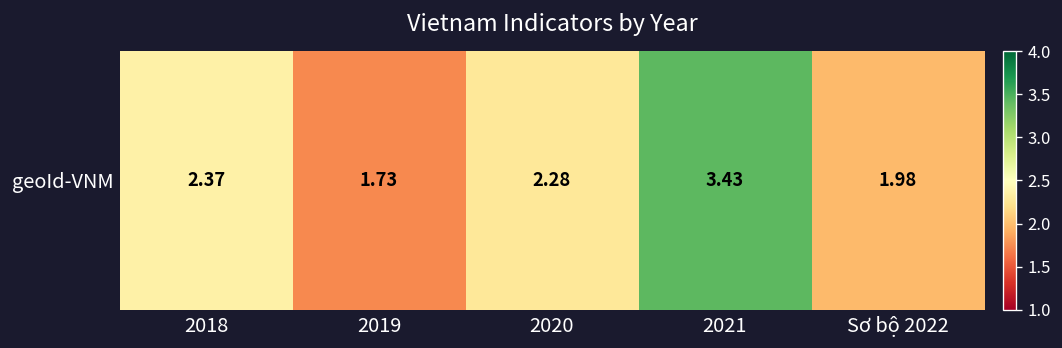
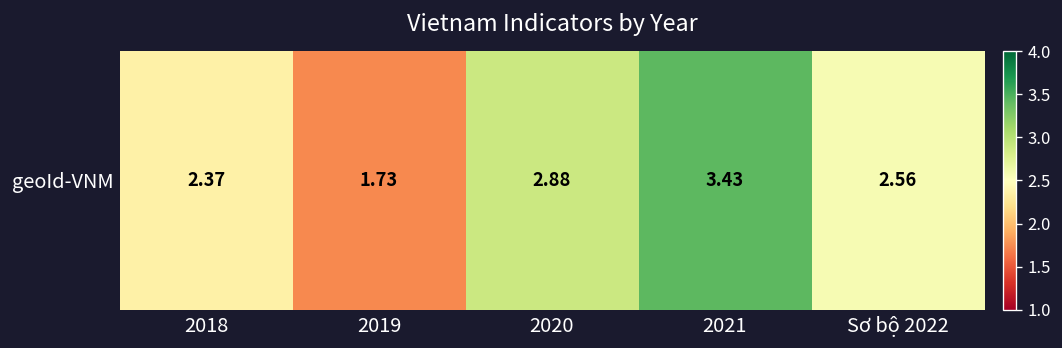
  {
    "geoId-VNM": {
      "2018": 2.37,
      "2019": 1.73,
-     "2020": 2.28,
+     "2020": 2.88,
      "2021": 3.43,
-     "Sơ bộ 2022": 1.98
+     "Sơ bộ 2022": 2.56
    }
  }
